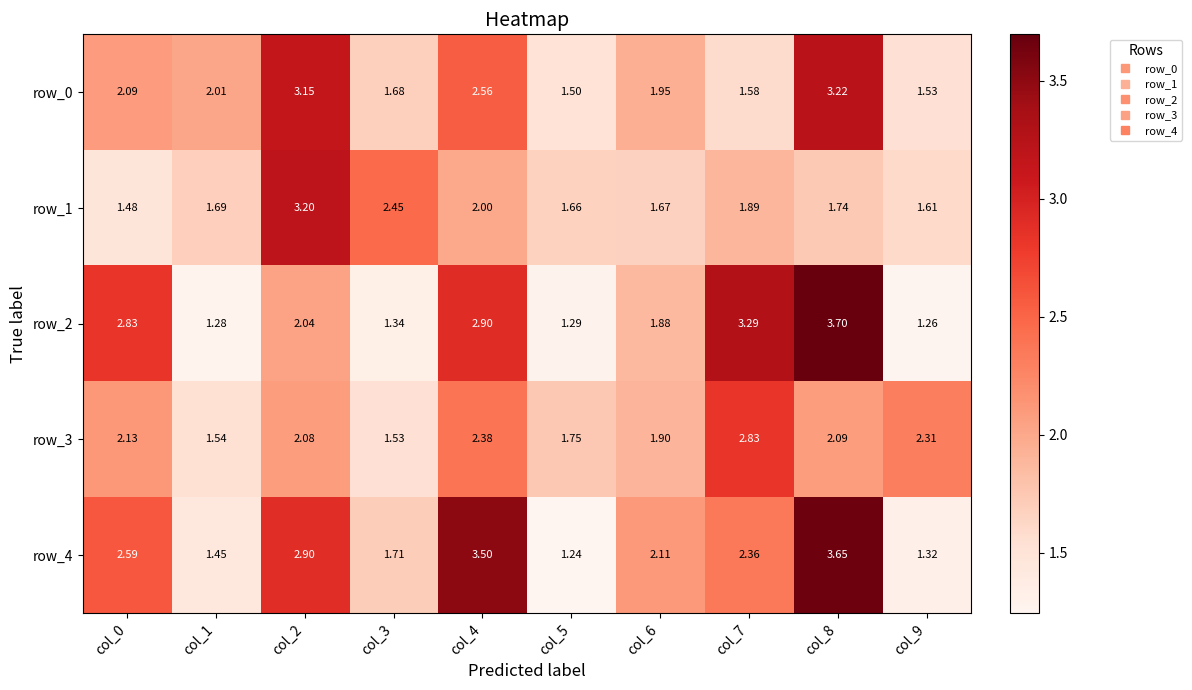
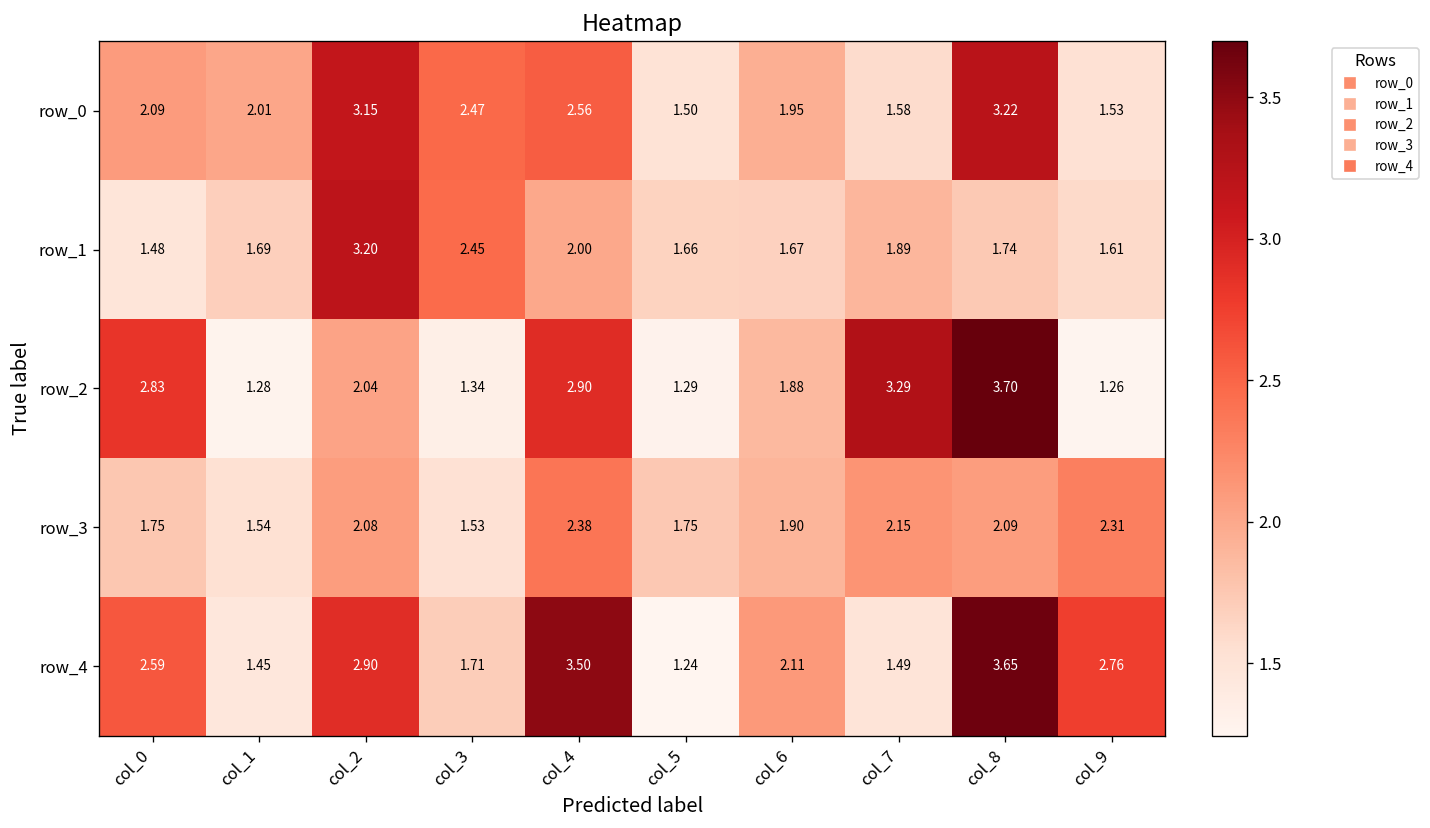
  {
    "row_0": {
      "col_0": 2.09,
      "col_1": 2.01,
      "col_2": 3.15,
-     "col_3": 1.68,
+     "col_3": 2.47,
      "col_4": 2.56,
      "col_5": 1.50,
      "col_6": 1.95,
      "col_7": 1.58,
      "col_8": 3.22,
      "col_9": 1.53
    },
    "row_1": {
      "col_0": 1.48,
      "col_1": 1.69,
      "col_2": 3.20,
      "col_3": 2.45,
      "col_4": 2.00,
      "col_5": 1.66,
      "col_6": 1.67,
      "col_7": 1.89,
      "col_8": 1.74,
      "col_9": 1.61
    },
    "row_2": {
      "col_0": 2.83,
      "col_1": 1.28,
      "col_2": 2.04,
      "col_3": 1.34,
      "col_4": 2.90,
      "col_5": 1.29,
      "col_6": 1.88,
      "col_7": 3.29,
      "col_8": 3.70,
      "col_9": 1.26
    },
    "row_3": {
-     "col_0": 2.13,
+     "col_0": 1.75,
      "col_1": 1.54,
      "col_2": 2.08,
      "col_3": 1.53,
      "col_4": 2.38,
      "col_5": 1.75,
      "col_6": 1.90,
-     "col_7": 2.83,
+     "col_7": 2.15,
      "col_8": 2.09,
      "col_9": 2.31
    },
    "row_4": {
      "col_0": 2.59,
      "col_1": 1.45,
      "col_2": 2.90,
      "col_3": 1.71,
      "col_4": 3.50,
      "col_5": 1.24,
      "col_6": 2.11,
-     "col_7": 2.36,
+     "col_7": 1.49,
      "col_8": 3.65,
-     "col_9": 1.32
+     "col_9": 2.76
    }
  }
